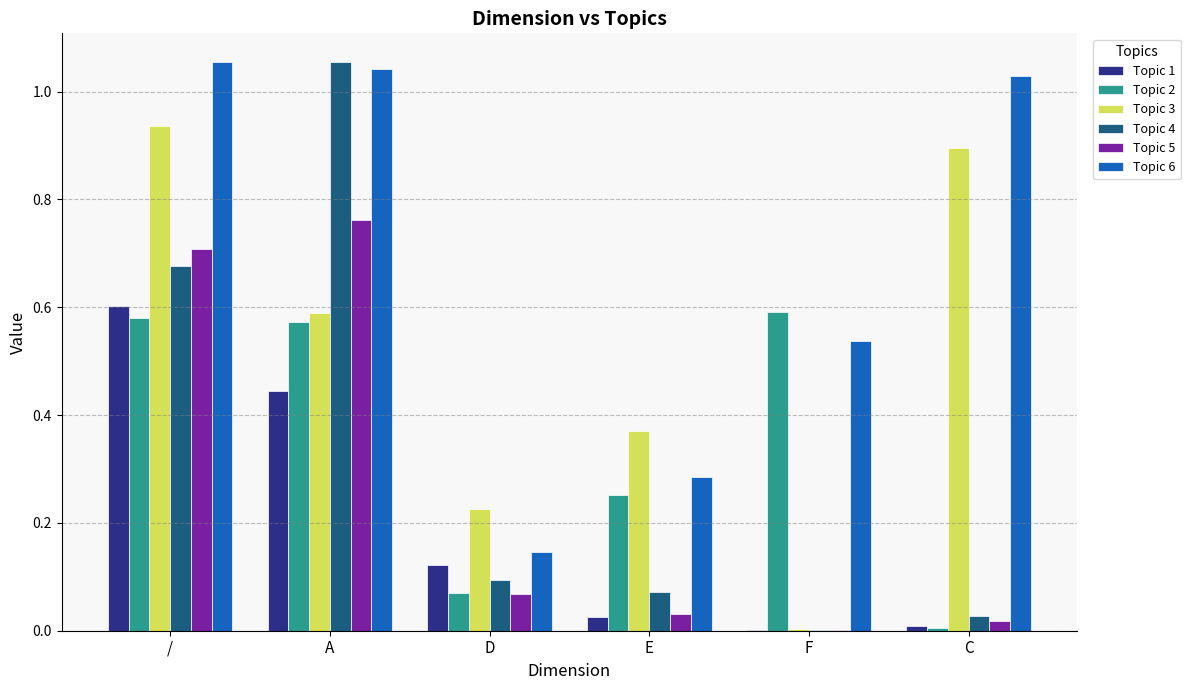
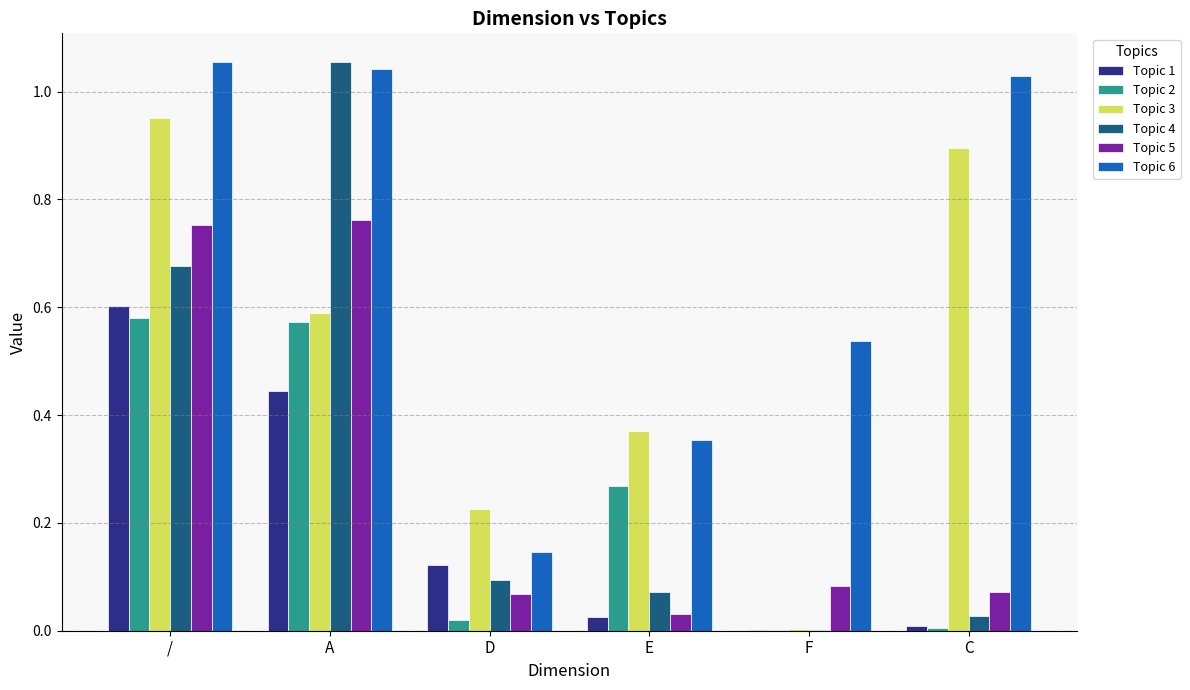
  {
    "Topic 2": {
      "/": 0.58,
      "A": 0.57,
-     "D": 0.07,
-     "E": 0.25,
-     "F": 0.59,
+     "D": 0.02,
+     "E": 0.27,
+     "F": 0.00,
      "C": 0.00
    },
    "Topic 3": {
-     "/": 0.94,
+     "/": 0.95,
      "A": 0.59,
      "D": 0.23,
      "E": 0.37,
      "C": 0.89
    },
    "Topic 5": {
-     "/": 0.71,
+     "/": 0.75,
      "A": 0.76,
      "D": 0.07,
      "E": 0.03,
-     "F": 0.00,
-     "C": 0.02
+     "F": 0.08,
+     "C": 0.07
    },
    "Topic 6": {
      "/": 1.06,
      "A": 1.04,
      "D": 0.15,
-     "E": 0.29,
+     "E": 0.35,
      "F": 0.54,
      "C": 1.03
    }
  }
